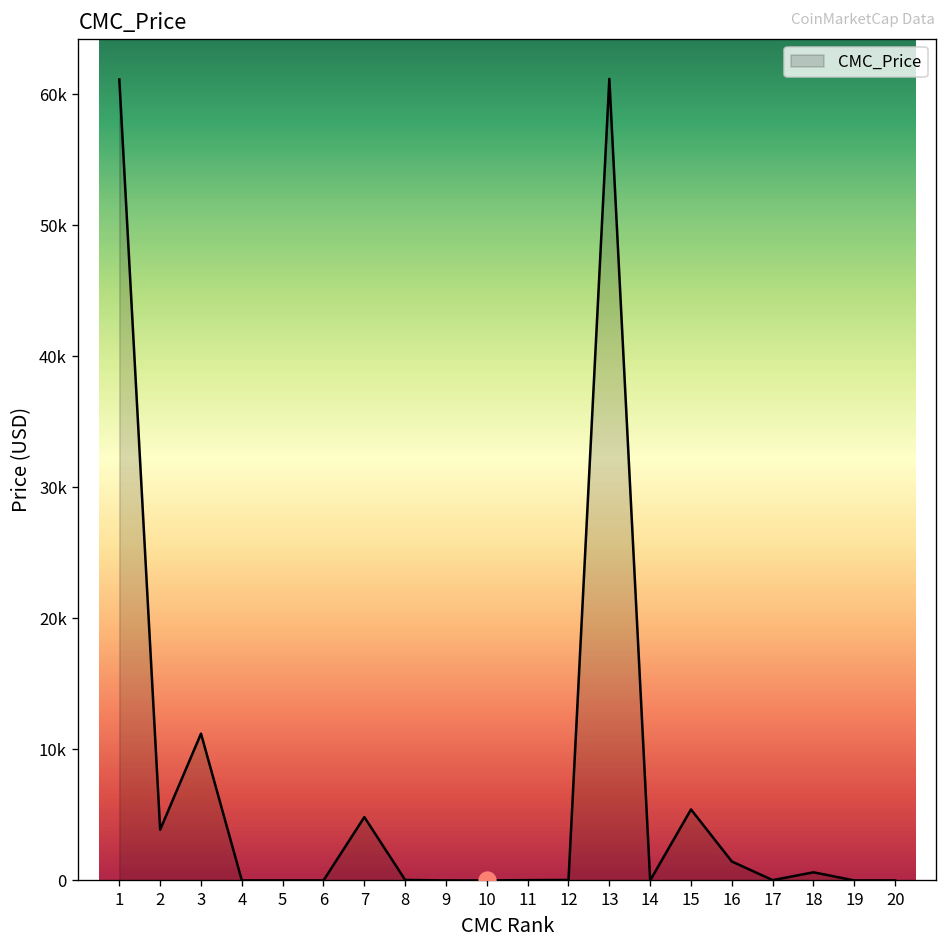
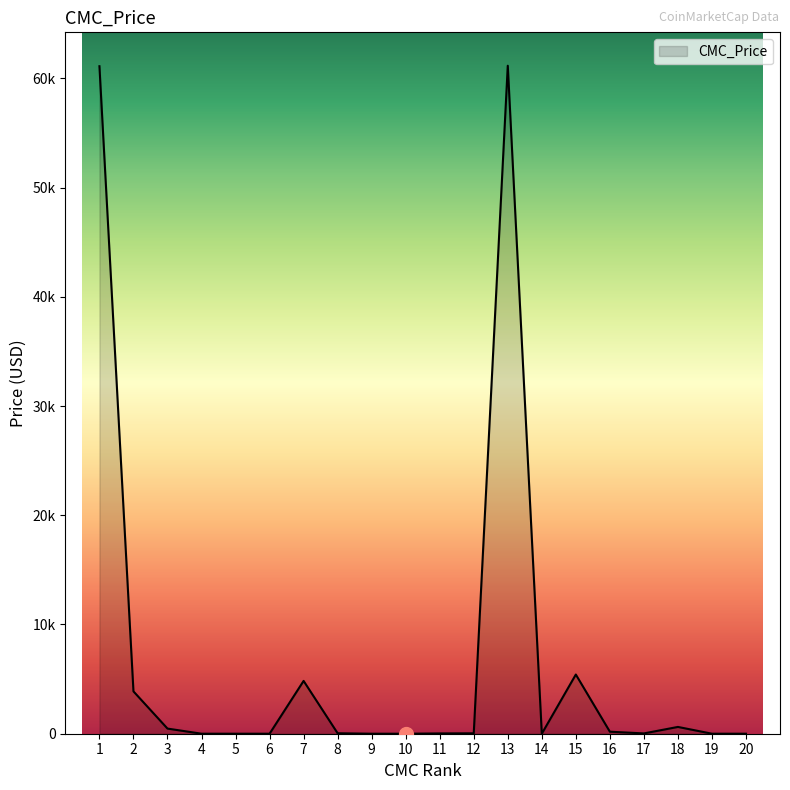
  {
    "CMC_Price": {
      "1": 61100,
      "2": 3900,
-     "3": 11200,
+     "3": 500,
      "4": 0,
      "5": 0,
      "6": 0,
      "7": 4800,
      "8": 0,
      "9": 0,
      "11": 0,
      "12": 0,
      "13": 61200,
      "14": 0,
      "15": 5400,
-     "16": 1400,
+     "16": 200,
      "17": 0,
      "18": 600,
      "19": 0,
      "20": 0
    }
  }
